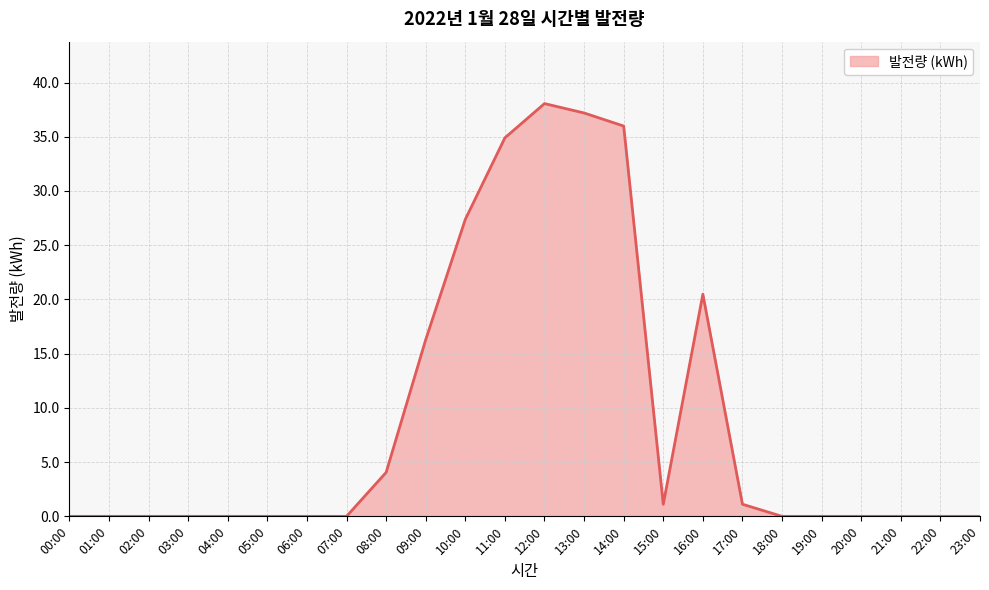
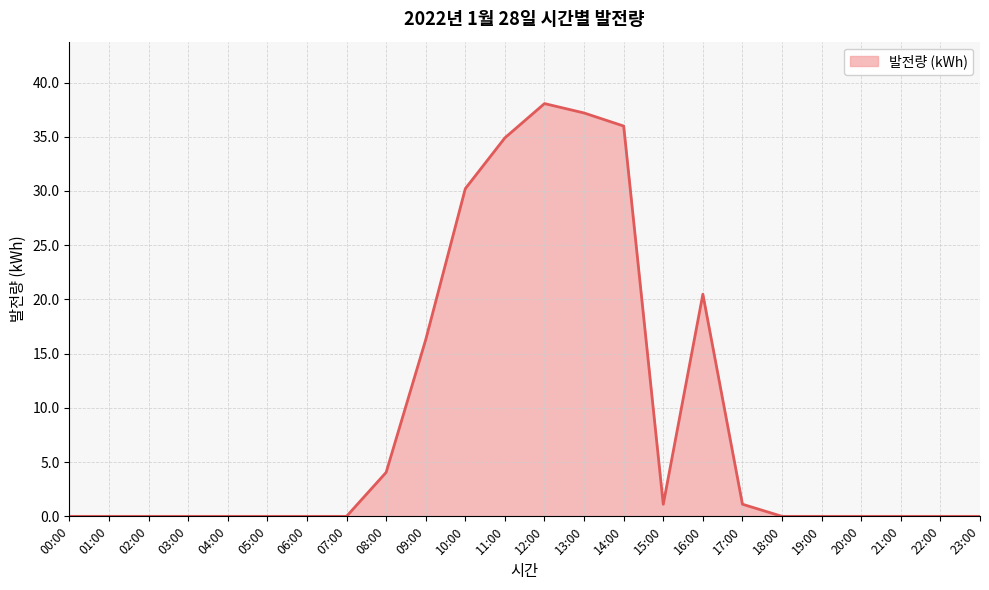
  {
    "00:00": 0.0,
    "01:00": 0.0,
    "02:00": 0.0,
    "03:00": 0.0,
    "04:00": 0.0,
    "05:00": 0.0,
    "06:00": 0.0,
    "07:00": 0.0,
    "08:00": 4.1,
    "09:00": 16.3,
-   "10:00": 27.4,
+   "10:00": 30.2,
    "11:00": 34.9,
    "12:00": 38.1,
    "13:00": 37.2,
    "14:00": 36.0,
    "15:00": 1.1,
    "16:00": 20.5,
    "17:00": 1.1,
    "18:00": 0.0,
    "19:00": 0.0,
    "20:00": 0.0,
    "21:00": 0.0,
    "22:00": 0.0,
    "23:00": 0.0
  }
